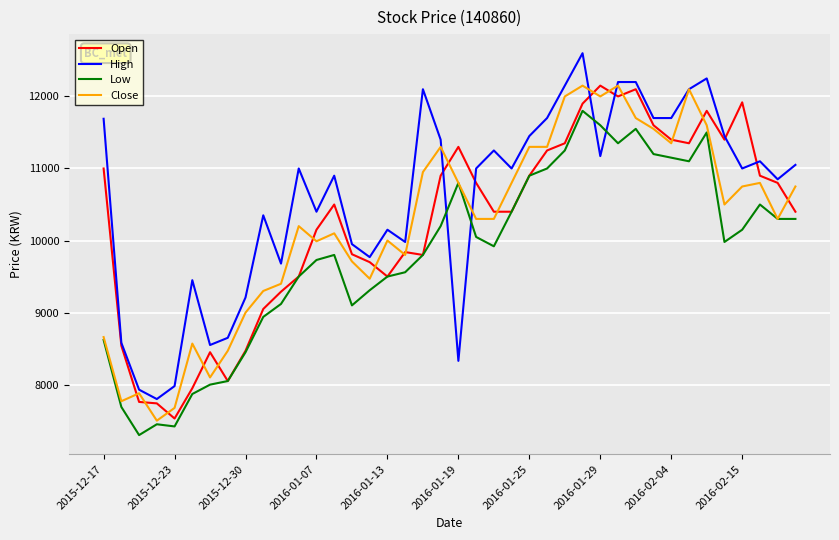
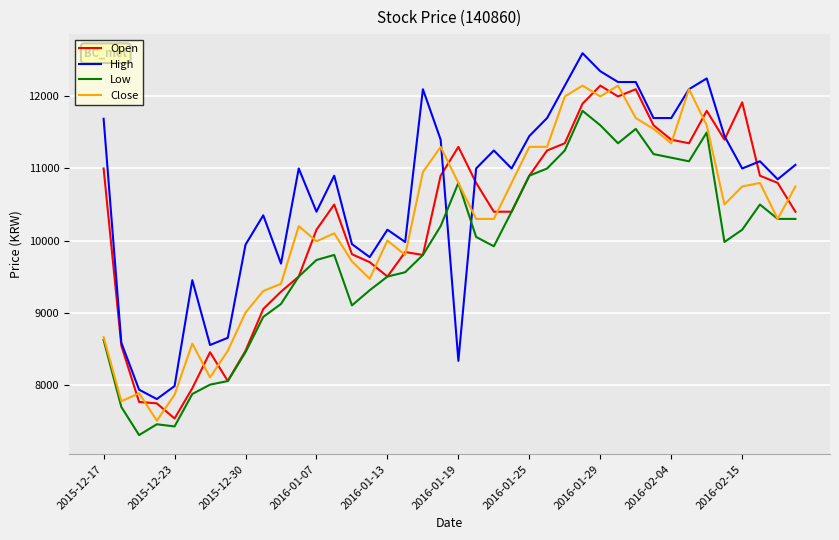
  {
    "Open": {
      "2015-12-17": 11000,
      "2015-12-23": 7500,
      "2016-01-07": 10200,
      "2016-01-19": 11300,
      "2016-01-29": 12200,
      "2016-02-04": 11400,
      "2016-02-15": 11900
    },
    "High": {
      "2015-12-17": 11700,
      "2015-12-23": 8000,
-     "2015-12-30": 9200,
+     "2015-12-30": 9900,
      "2016-01-07": 10400,
      "2016-01-13": 10200,
      "2016-01-19": 8300,
      "2016-01-25": 11500,
-     "2016-01-29": 11200,
+     "2016-01-29": 12400,
      "2016-02-04": 11700,
      "2016-02-15": 11000
    },
    "Low": {
      "2015-12-17": 8600,
      "2015-12-23": 7400,
      "2016-01-07": 9700,
      "2016-01-29": 11600,
      "2016-02-04": 11200,
      "2016-02-15": 10200
    },
    "Close": {
      "2015-12-17": 8700,
-     "2015-12-23": 7700,
+     "2015-12-23": 7900,
      "2015-12-30": 9000,
      "2016-01-07": 10000,
      "2016-01-13": 10000,
      "2016-01-25": 11300,
      "2016-01-29": 12000,
      "2016-02-04": 11400,
      "2016-02-15": 10800
    }
  }
